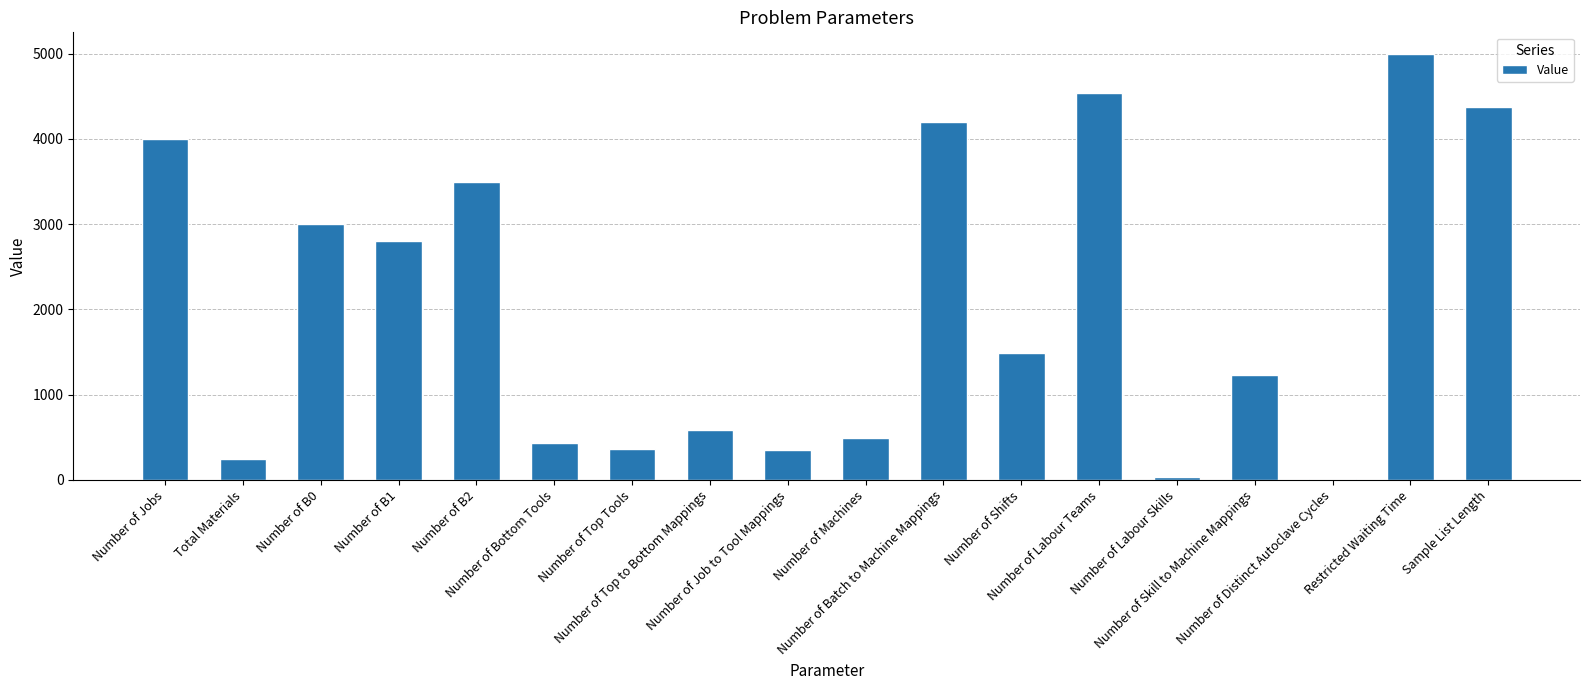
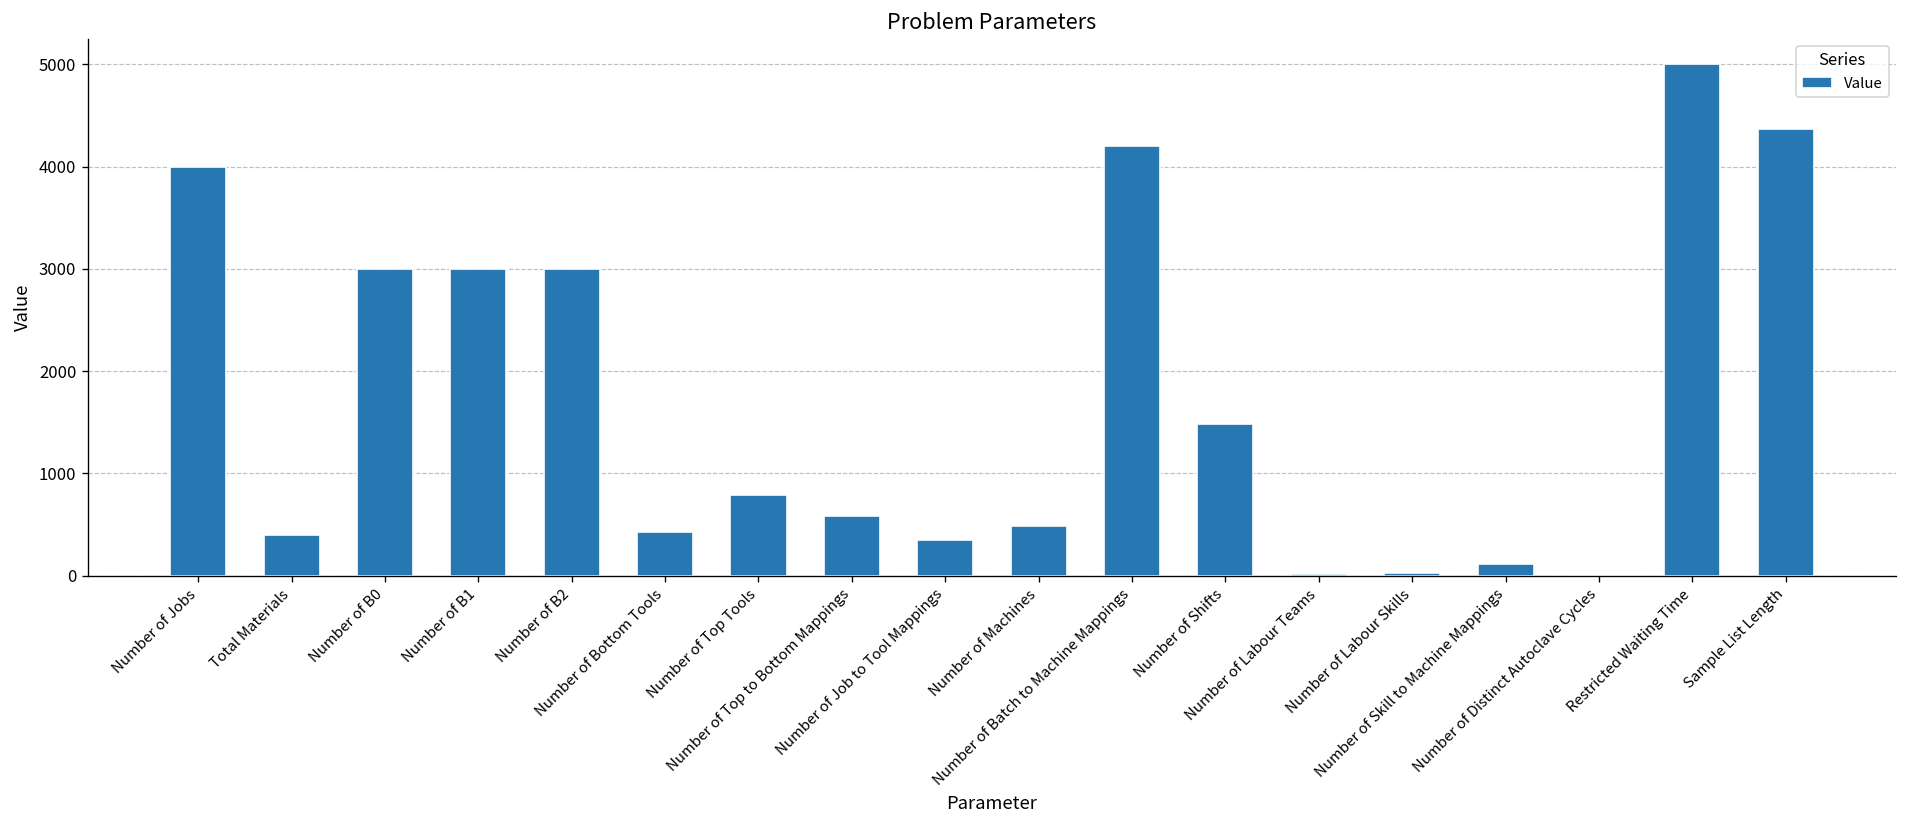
  {
    "Number of Jobs": 4000,
-   "Total Materials": 200,
+   "Total Materials": 400,
    "Number of B0": 3000,
-   "Number of B1": 2800,
-   "Number of B2": 3500,
+   "Number of B1": 3000,
+   "Number of B2": 3000,
    "Number of Bottom Tools": 400,
-   "Number of Top Tools": 400,
+   "Number of Top Tools": 800,
    "Number of Top to Bottom Mappings": 600,
    "Number of Job to Tool Mappings": 400,
    "Number of Machines": 500,
    "Number of Batch to Machine Mappings": 4200,
    "Number of Shifts": 1500,
-   "Number of Labour Teams": 4500,
-   "Number of Skill to Machine Mappings": 1200,
+   "Number of Labour Teams": 0,
+   "Number of Skill to Machine Mappings": 100,
    "Restricted Waiting Time": 5000,
    "Sample List Length": 4400
  }
